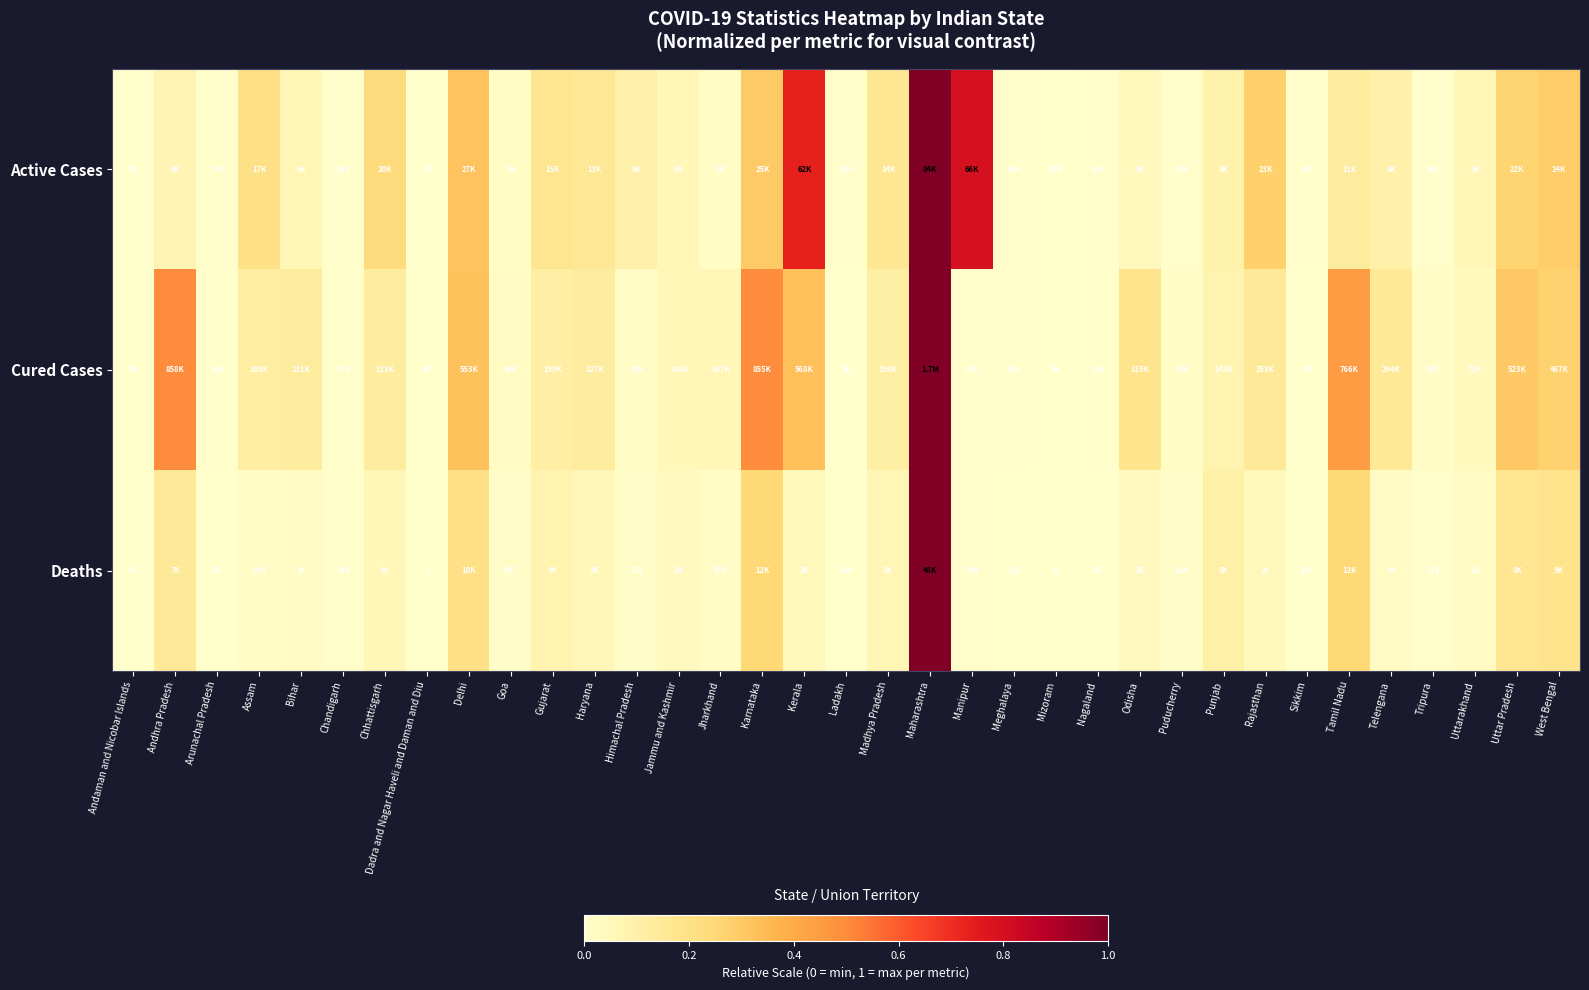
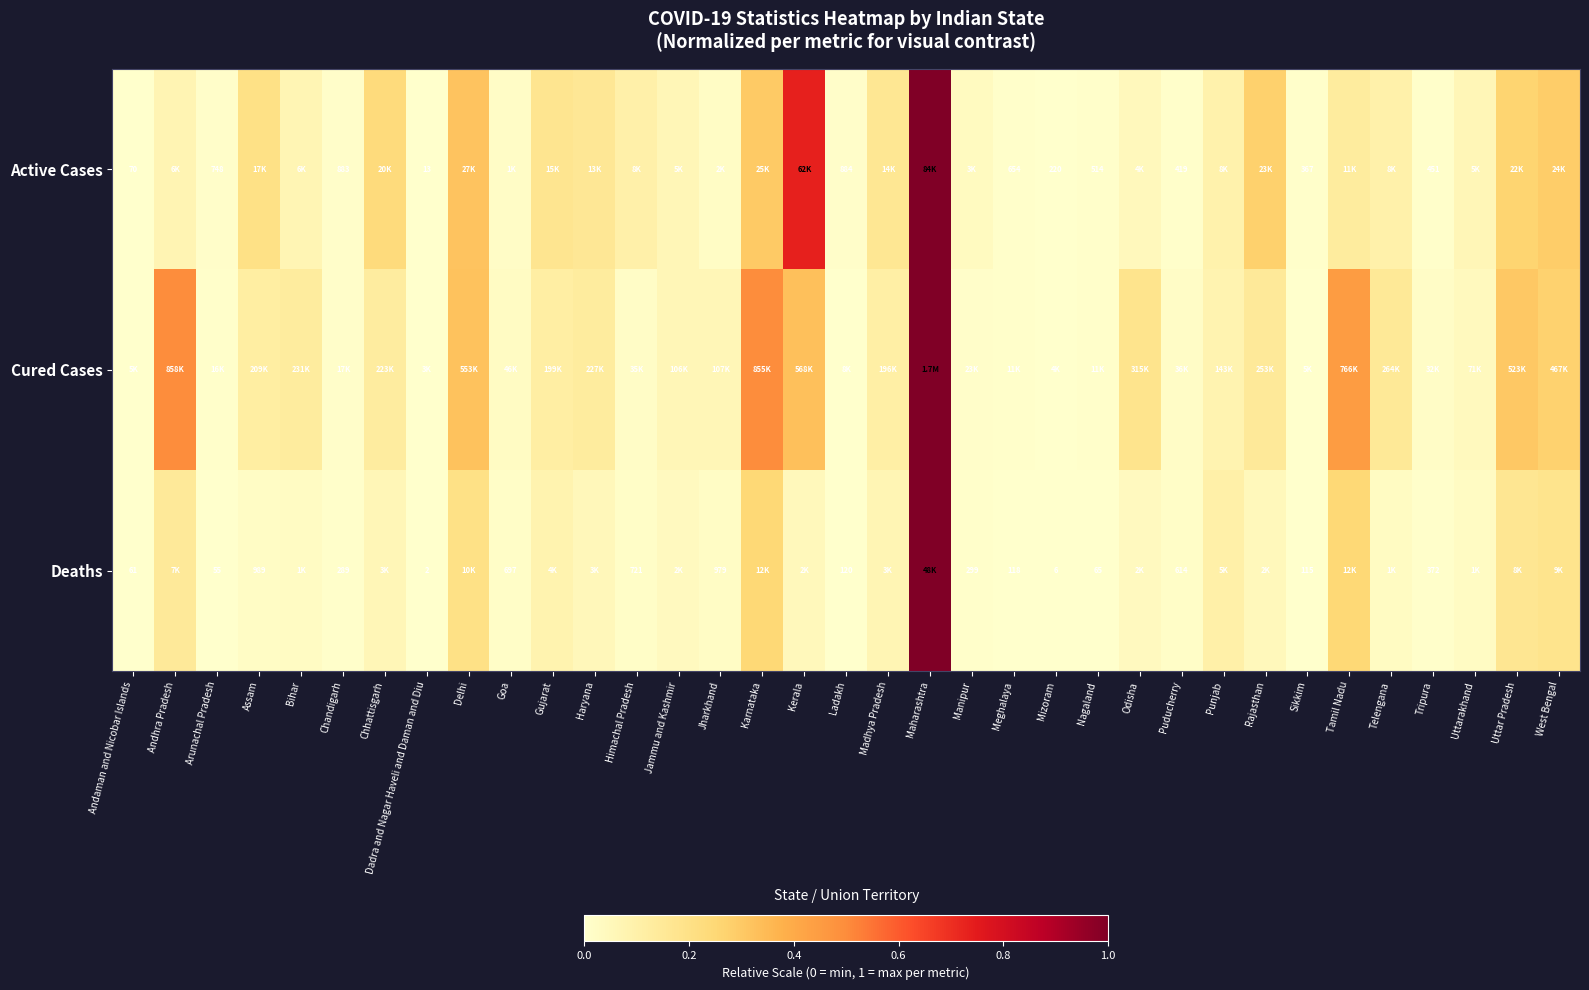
  {
    "Active Cases": {
      "Andaman and Nicobar Islands": "70",
      "Andhra Pradesh": "6K",
      "Arunachal Pradesh": "748",
      "Assam": "17K",
      "Bihar": "6K",
      "Chandigarh": "883",
      "Chhattisgarh": "20K",
      "Dadra and Nagar Haveli and Daman and Diu": "13",
      "Delhi": "27K",
      "Goa": "1K",
      "Gujarat": "15K",
      "Haryana": "13K",
      "Himachal Pradesh": "8K",
      "Jammu and Kashmir": "5K",
      "Jharkhand": "2K",
      "Karnataka": "25K",
      "Kerala": "62K",
      "Ladakh": "884",
      "Madhya Pradesh": "14K",
      "Maharashtra": "84K",
-     "Manipur": "66K",
+     "Manipur": "3K",
      "Meghalaya": "654",
      "Mizoram": "220",
      "Nagaland": "514",
      "Odisha": "4K",
      "Puducherry": "419",
      "Punjab": "8K",
      "Rajasthan": "23K",
      "Sikkim": "367",
      "Tamil Nadu": "11K",
      "Telengana": "8K",
      "Tripura": "451",
      "Uttarakhand": "5K",
      "Uttar Pradesh": "22K",
      "West Bengal": "24K"
    },
    "Cured Cases": {
      "Andaman and Nicobar Islands": "5K",
      "Andhra Pradesh": "858K",
      "Arunachal Pradesh": "16K",
      "Assam": "209K",
      "Bihar": "231K",
      "Chandigarh": "17K",
      "Chhattisgarh": "223K",
      "Dadra and Nagar Haveli and Daman and Diu": "3K",
      "Delhi": "553K",
      "Goa": "46K",
      "Gujarat": "199K",
      "Haryana": "227K",
      "Himachal Pradesh": "35K",
      "Jammu and Kashmir": "106K",
      "Jharkhand": "107K",
      "Karnataka": "855K",
      "Kerala": "568K",
      "Ladakh": "8K",
      "Madhya Pradesh": "196K",
      "Maharashtra": "1.7M",
      "Manipur": "23K",
      "Meghalaya": "11K",
      "Mizoram": "4K",
      "Nagaland": "11K",
      "Odisha": "315K",
      "Puducherry": "36K",
      "Punjab": "143K",
      "Rajasthan": "253K",
      "Sikkim": "5K",
      "Tamil Nadu": "766K",
      "Telengana": "264K",
      "Tripura": "32K",
      "Uttarakhand": "71K",
      "Uttar Pradesh": "523K",
      "West Bengal": "467K"
    },
    "Deaths": {
      "Andaman and Nicobar Islands": "61",
      "Andhra Pradesh": "7K",
      "Arunachal Pradesh": "55",
      "Assam": "989",
      "Bihar": "1K",
      "Chandigarh": "289",
      "Chhattisgarh": "3K",
      "Dadra and Nagar Haveli and Daman and Diu": "2",
      "Delhi": "10K",
      "Goa": "697",
      "Gujarat": "4K",
      "Haryana": "3K",
      "Himachal Pradesh": "721",
      "Jammu and Kashmir": "2K",
      "Jharkhand": "979",
      "Karnataka": "12K",
      "Kerala": "2K",
      "Ladakh": "120",
      "Madhya Pradesh": "3K",
      "Maharashtra": "48K",
      "Manipur": "299",
      "Meghalaya": "118",
      "Mizoram": "6",
      "Nagaland": "65",
      "Odisha": "2K",
      "Puducherry": "614",
      "Punjab": "5K",
      "Rajasthan": "2K",
      "Sikkim": "115",
      "Tamil Nadu": "12K",
      "Telengana": "1K",
      "Tripura": "372",
      "Uttarakhand": "1K",
      "Uttar Pradesh": "8K",
      "West Bengal": "9K"
    }
  }
